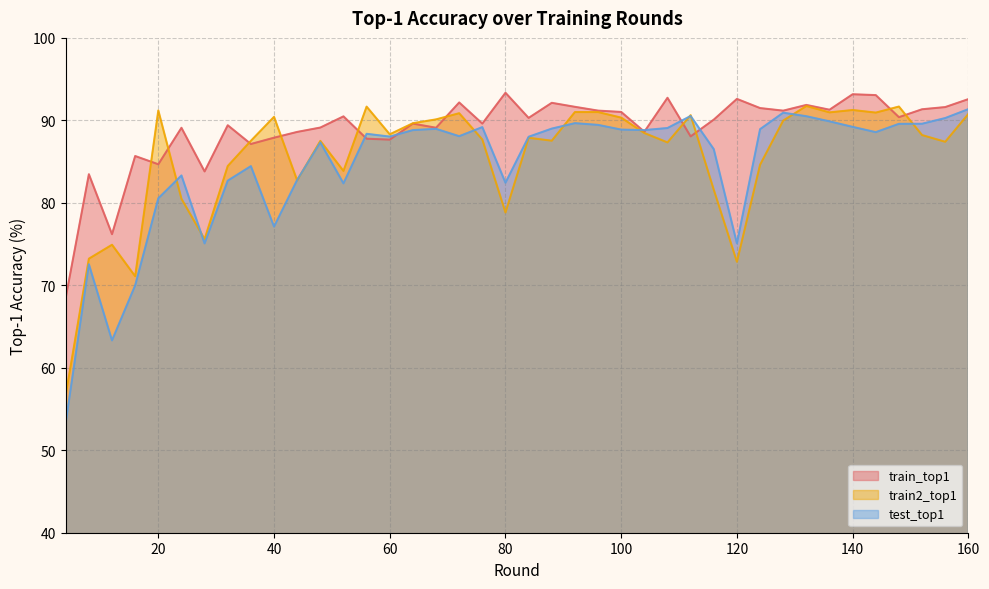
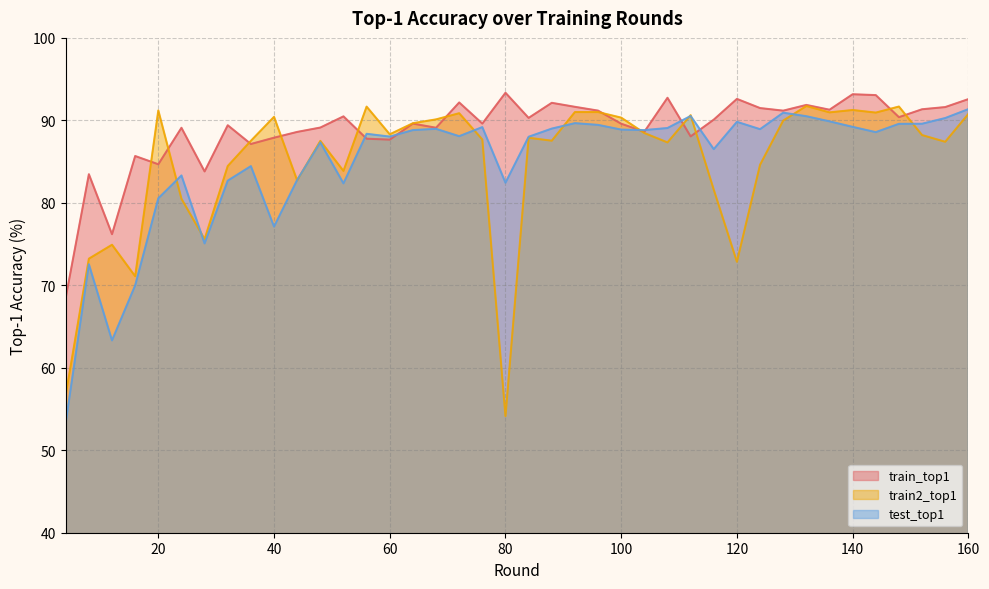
  {
    "train_top1": {
      "20": 85,
      "40": 88,
      "60": 88,
      "80": 93,
-     "100": 91,
+     "100": 90,
      "120": 93,
      "140": 93,
      "160": 93
    },
    "train2_top1": {
      "20": 91,
      "40": 90,
-     "80": 79,
+     "80": 54,
      "100": 90,
      "120": 73,
      "140": 91,
      "160": 91
    },
    "test_top1": {
      "20": 81,
      "40": 77,
      "80": 82,
      "100": 89,
-     "120": 75,
+     "120": 90,
      "140": 89,
      "160": 91
    }
  }
